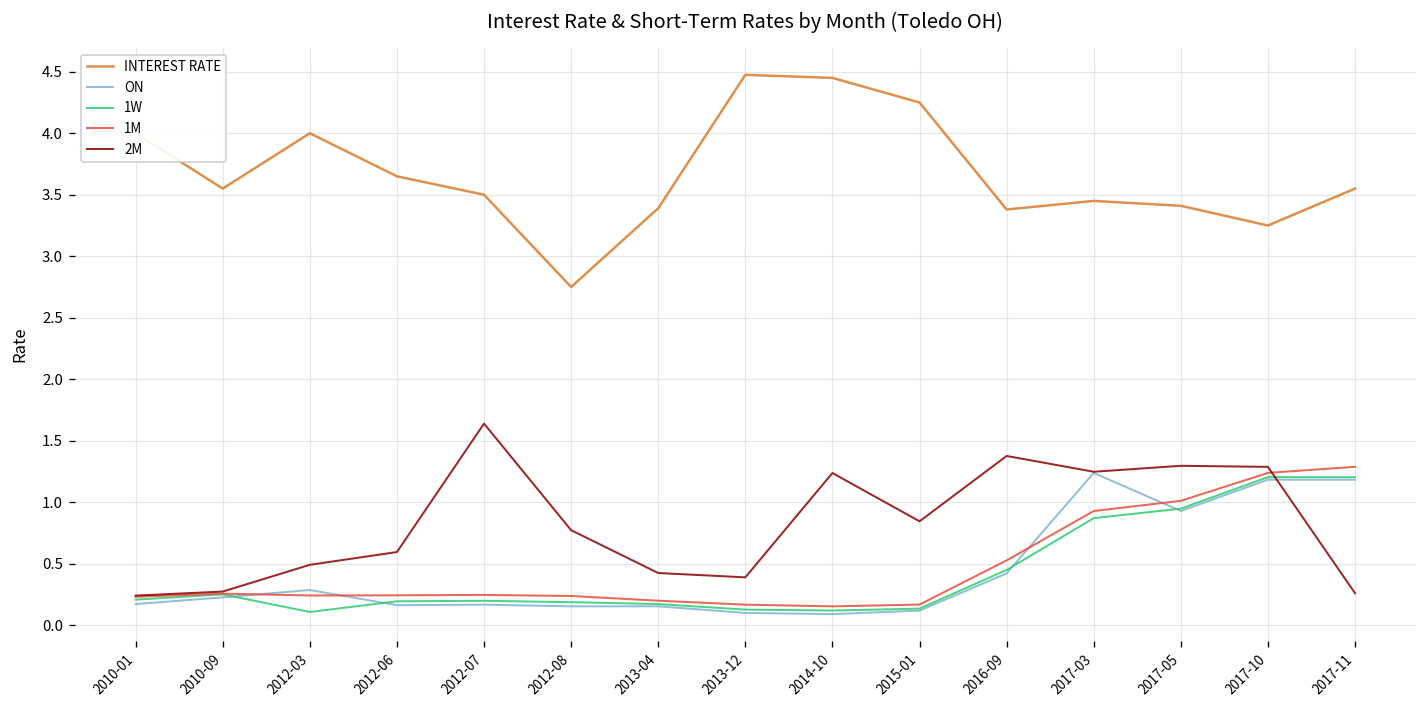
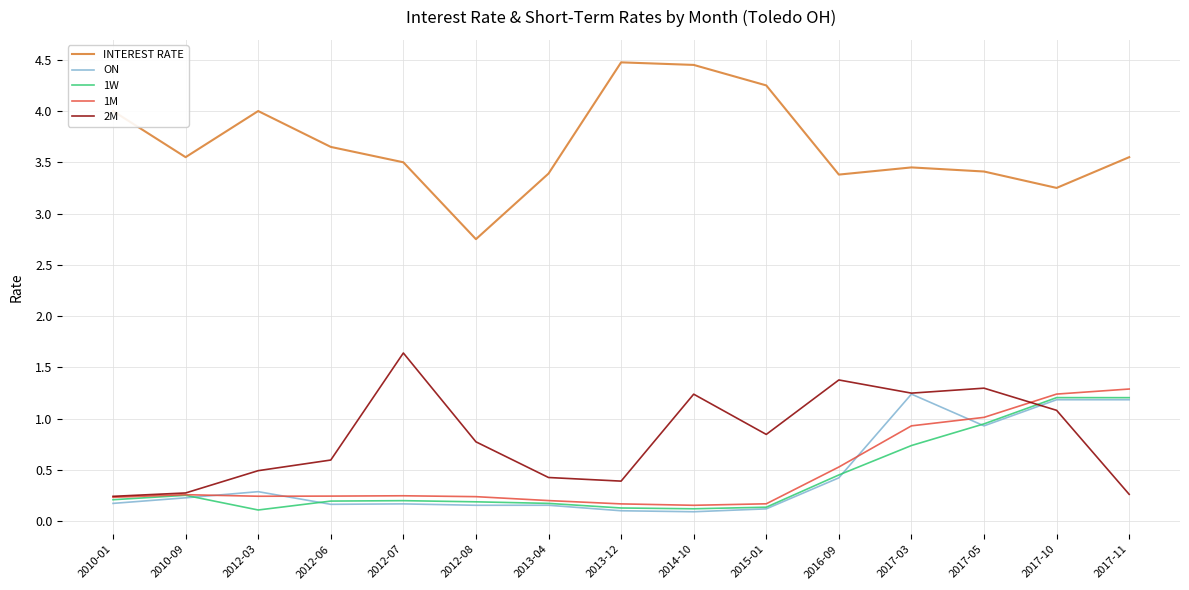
  {
    "ON": {
      "2010-01": 0.17,
      "2012-03": 0.29,
      "2012-06": 0.16,
      "2012-07": 0.17,
      "2012-08": 0.15,
      "2013-12": 0.10,
      "2014-10": 0.09,
      "2016-09": 0.42
    },
    "1W": {
      "2012-03": 0.11,
      "2012-06": 0.19,
      "2012-07": 0.20,
      "2012-08": 0.19,
      "2013-12": 0.13,
      "2014-10": 0.12,
      "2016-09": 0.45,
-     "2017-03": 0.87
+     "2017-03": 0.74
    },
    "2M": {
      "2012-03": 0.49,
      "2012-06": 0.60,
      "2012-07": 1.64,
      "2012-08": 0.77,
      "2013-04": 0.42,
      "2013-12": 0.39,
      "2014-10": 1.24,
      "2015-01": 0.85,
      "2016-09": 1.38,
      "2017-05": 1.30,
-     "2017-10": 1.29,
+     "2017-10": 1.08,
      "2017-11": 0.26
    }
  }
